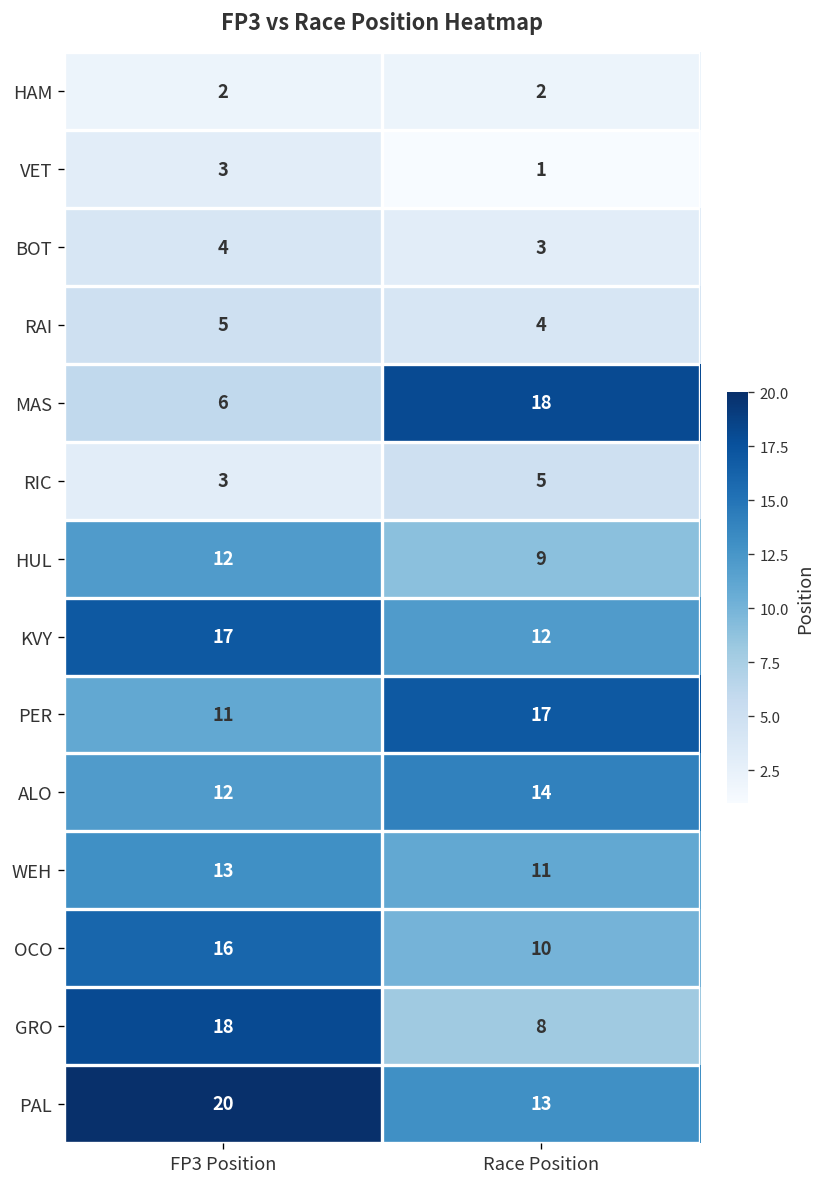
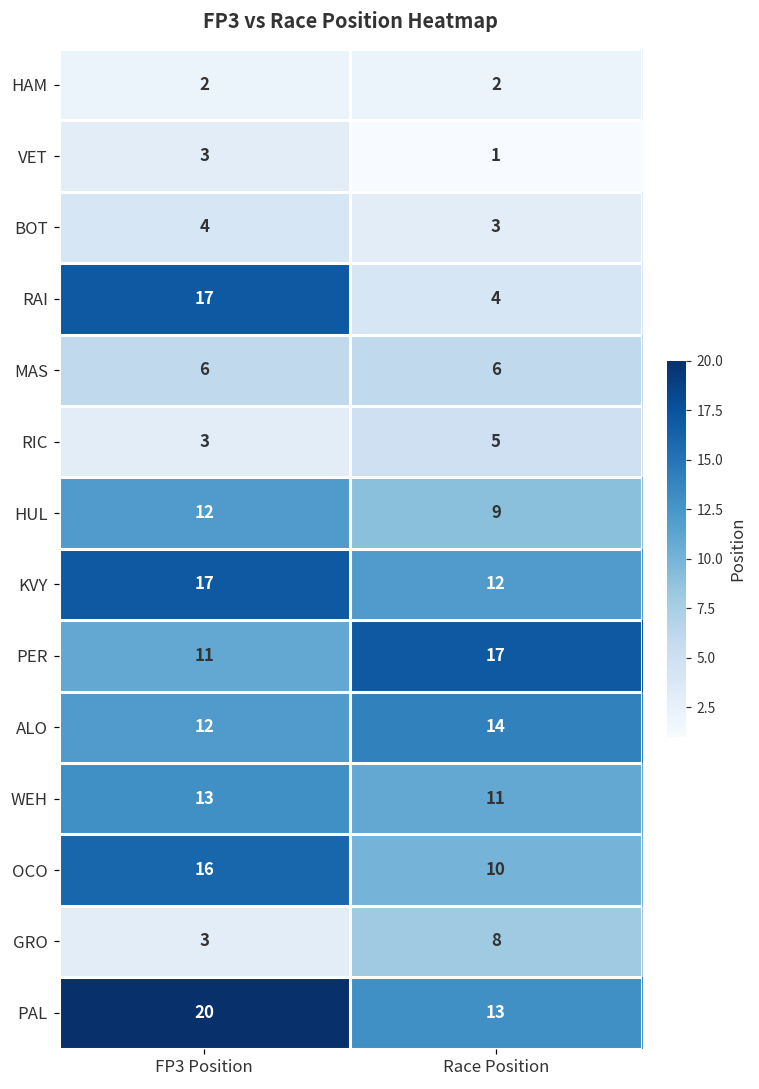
  {
    "HAM": {
      "FP3 Position": 2,
      "Race Position": 2
    },
    "VET": {
      "FP3 Position": 3,
      "Race Position": 1
    },
    "BOT": {
      "FP3 Position": 4,
      "Race Position": 3
    },
    "RAI": {
-     "FP3 Position": 5,
+     "FP3 Position": 17,
      "Race Position": 4
    },
    "MAS": {
      "FP3 Position": 6,
-     "Race Position": 18
+     "Race Position": 6
    },
    "RIC": {
      "FP3 Position": 3,
      "Race Position": 5
    },
    "HUL": {
      "FP3 Position": 12,
      "Race Position": 9
    },
    "KVY": {
      "FP3 Position": 17,
      "Race Position": 12
    },
    "PER": {
      "FP3 Position": 11,
      "Race Position": 17
    },
    "ALO": {
      "FP3 Position": 12,
      "Race Position": 14
    },
    "WEH": {
      "FP3 Position": 13,
      "Race Position": 11
    },
    "OCO": {
      "FP3 Position": 16,
      "Race Position": 10
    },
    "GRO": {
-     "FP3 Position": 18,
+     "FP3 Position": 3,
      "Race Position": 8
    },
    "PAL": {
      "FP3 Position": 20,
      "Race Position": 13
    }
  }
